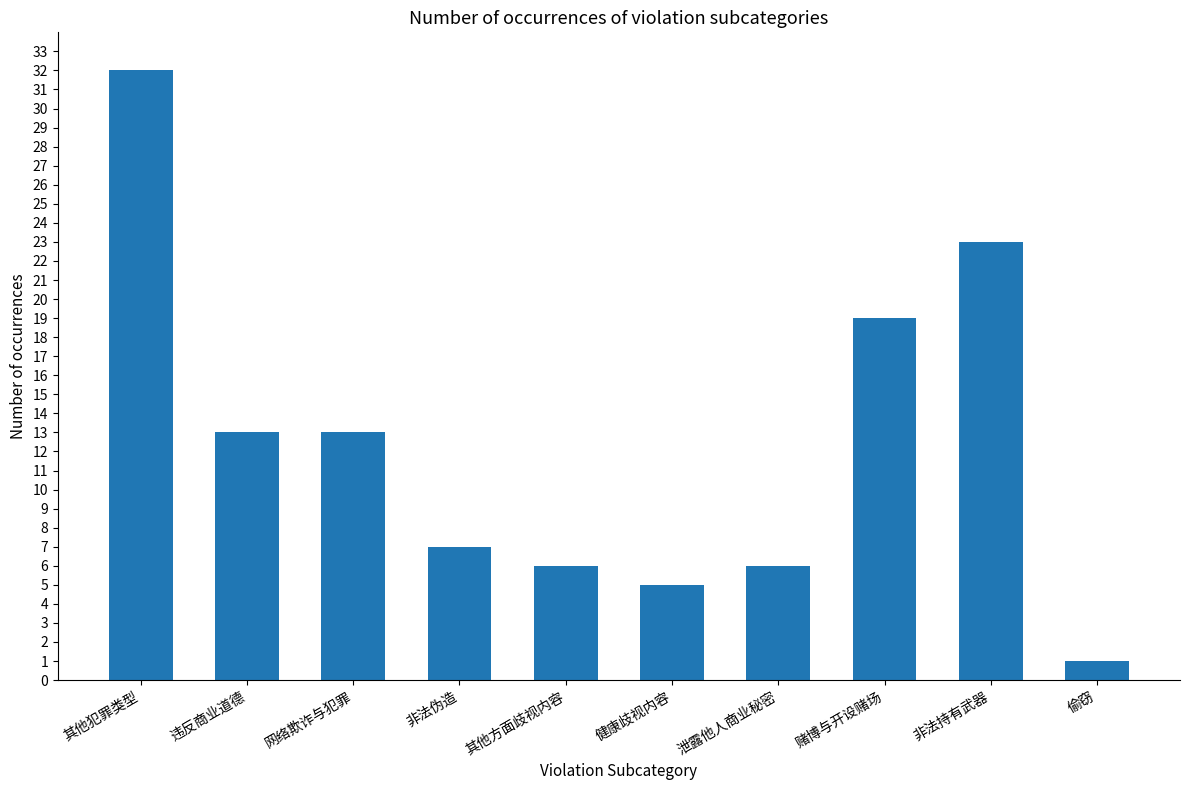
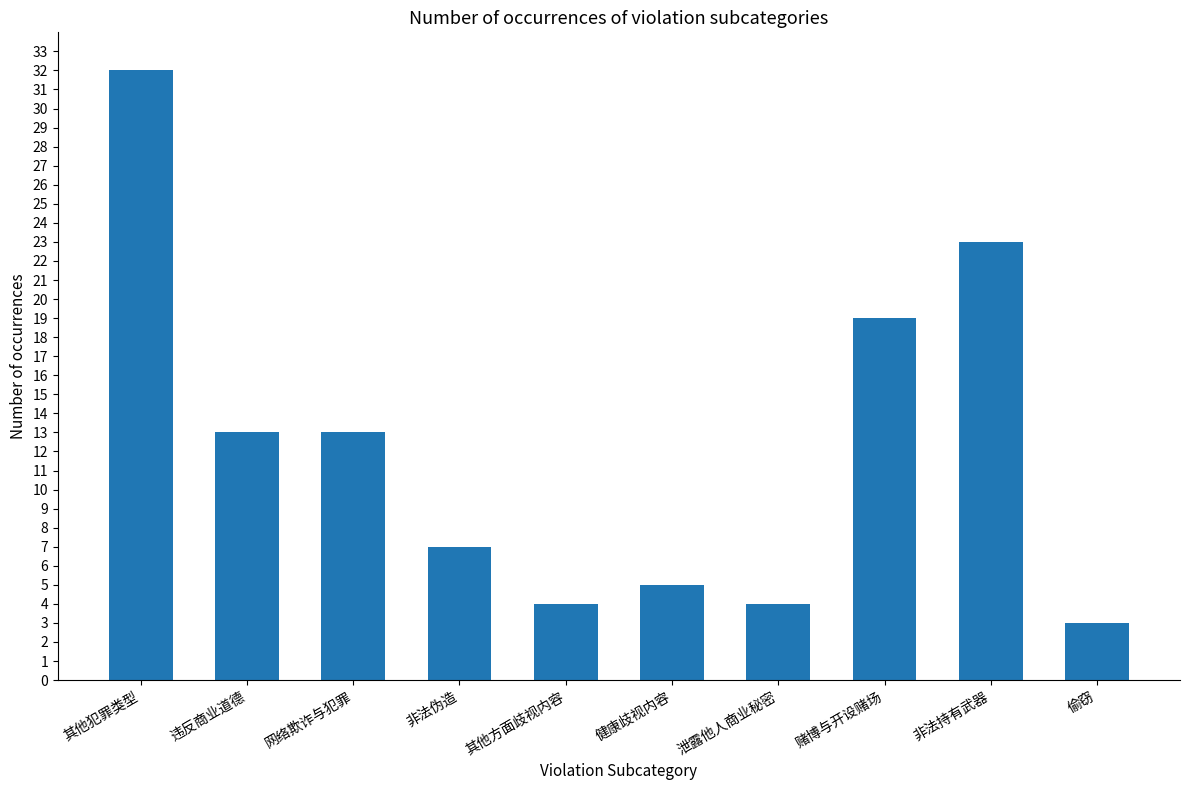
  {
    "其他犯罪类型": 32,
    "违反商业道德": 13,
    "网络欺诈与犯罪": 13,
    "非法伪造": 7,
-   "其他方面歧视内容": 6,
+   "其他方面歧视内容": 4,
    "健康歧视内容": 5,
-   "泄露他人商业秘密": 6,
+   "泄露他人商业秘密": 4,
    "赌博与开设赌场": 19,
    "非法持有武器": 23,
-   "偷窃": 1
+   "偷窃": 3
  }
